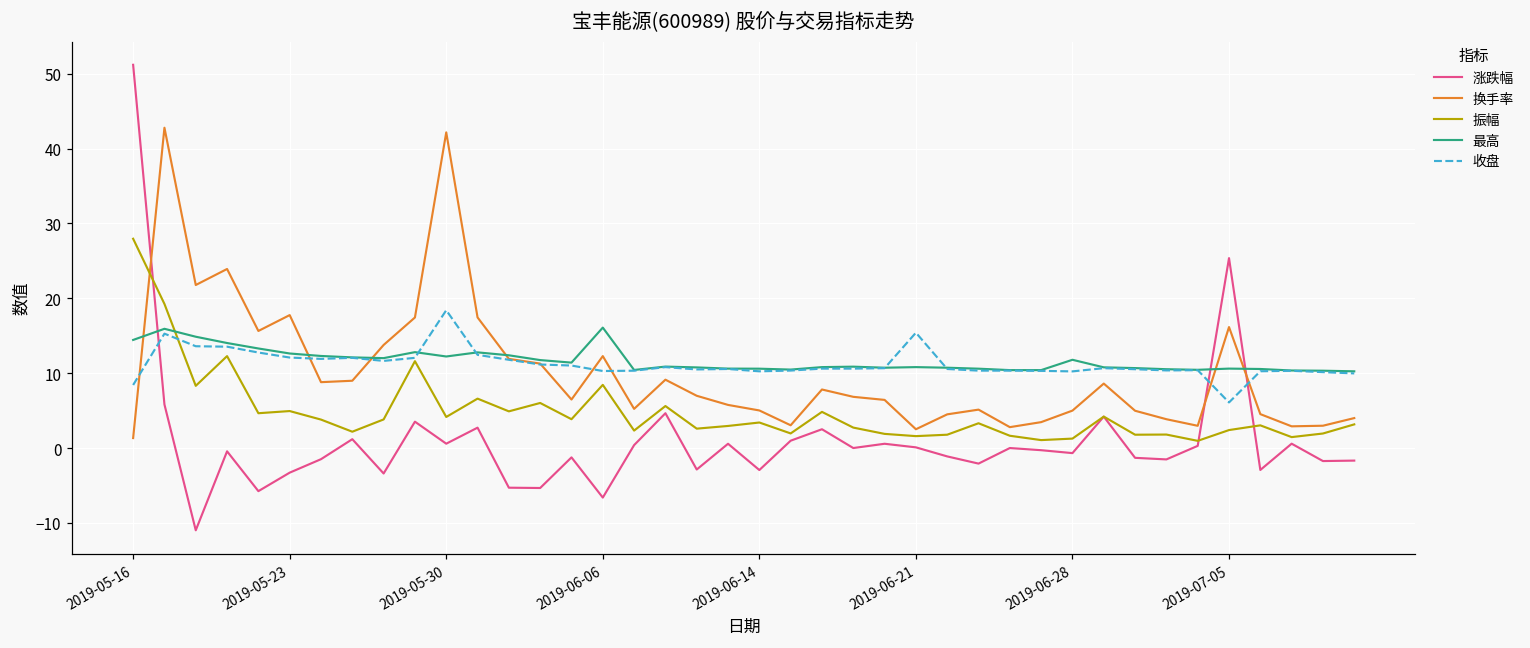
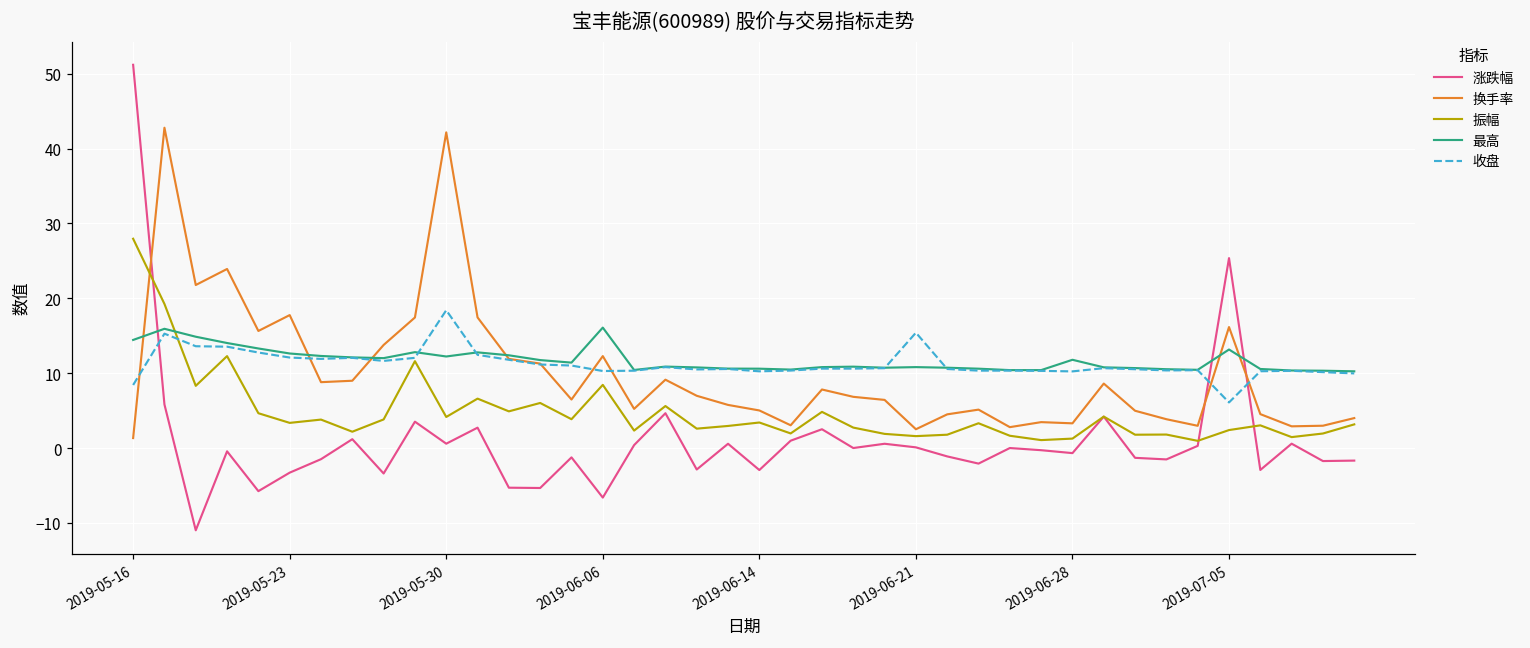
  {
    "涨跌幅": {
      "2019-05-16": 51,
      "2019-05-23": -3,
      "2019-05-30": 1,
      "2019-06-06": -7,
      "2019-06-14": -3,
      "2019-06-21": 0,
      "2019-06-28": -1,
      "2019-07-05": 25
    },
    "换手率": {
      "2019-05-16": 1,
      "2019-05-23": 18,
      "2019-05-30": 42,
      "2019-06-06": 12,
      "2019-06-14": 5,
      "2019-06-21": 3,
-     "2019-06-28": 5,
+     "2019-06-28": 3,
      "2019-07-05": 16
    },
    "振幅": {
      "2019-05-16": 28,
-     "2019-05-23": 5,
+     "2019-05-23": 3,
      "2019-05-30": 4,
      "2019-06-06": 8,
      "2019-06-14": 3,
      "2019-06-21": 2,
      "2019-06-28": 1,
      "2019-07-05": 2
    },
    "最高": {
      "2019-05-16": 14,
      "2019-05-23": 13,
      "2019-05-30": 12,
      "2019-06-06": 16,
      "2019-06-21": 11,
      "2019-06-28": 12,
-     "2019-07-05": 11
+     "2019-07-05": 13
    },
    "收盘": {
      "2019-05-16": 8,
      "2019-05-23": 12,
      "2019-05-30": 18,
      "2019-06-06": 10,
      "2019-06-21": 15,
      "2019-06-28": 10,
      "2019-07-05": 6
    }
  }
